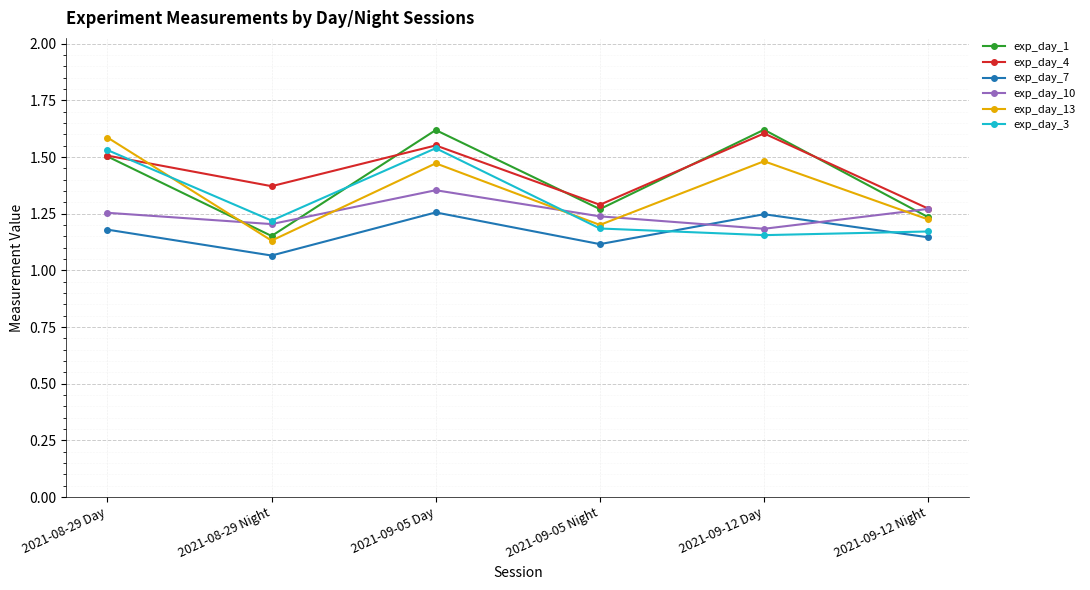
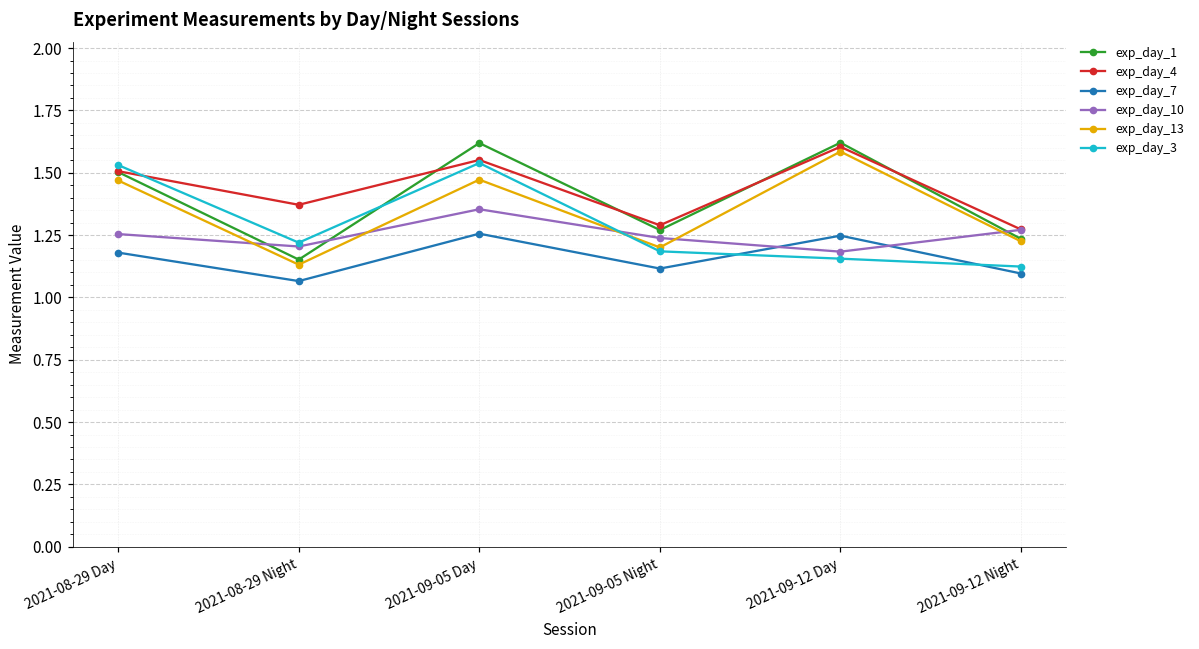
  {
    "exp_day_1": {
      "2021-08-29 Night": 1.15,
      "2021-09-05 Day": 1.62,
      "2021-09-05 Night": 1.27,
      "2021-09-12 Day": 1.62
    },
    "exp_day_4": {
      "2021-08-29 Night": 1.37,
      "2021-09-05 Day": 1.55,
      "2021-09-05 Night": 1.29,
      "2021-09-12 Day": 1.60
    },
    "exp_day_7": {
      "2021-08-29 Day": 1.18,
      "2021-08-29 Night": 1.07,
      "2021-09-05 Day": 1.26,
      "2021-09-05 Night": 1.12,
      "2021-09-12 Day": 1.25,
-     "2021-09-12 Night": 1.15
+     "2021-09-12 Night": 1.10
    },
    "exp_day_10": {
      "2021-08-29 Day": 1.25,
      "2021-08-29 Night": 1.20,
      "2021-09-05 Day": 1.35,
      "2021-09-05 Night": 1.24,
      "2021-09-12 Day": 1.18
    },
    "exp_day_13": {
-     "2021-08-29 Day": 1.59,
+     "2021-08-29 Day": 1.47,
      "2021-08-29 Night": 1.13,
      "2021-09-05 Day": 1.47,
      "2021-09-05 Night": 1.20,
-     "2021-09-12 Day": 1.48
+     "2021-09-12 Day": 1.58
    },
    "exp_day_3": {
      "2021-08-29 Day": 1.53,
      "2021-08-29 Night": 1.22,
      "2021-09-05 Day": 1.54,
      "2021-09-05 Night": 1.18,
      "2021-09-12 Day": 1.16,
-     "2021-09-12 Night": 1.17
+     "2021-09-12 Night": 1.12
    }
  }
